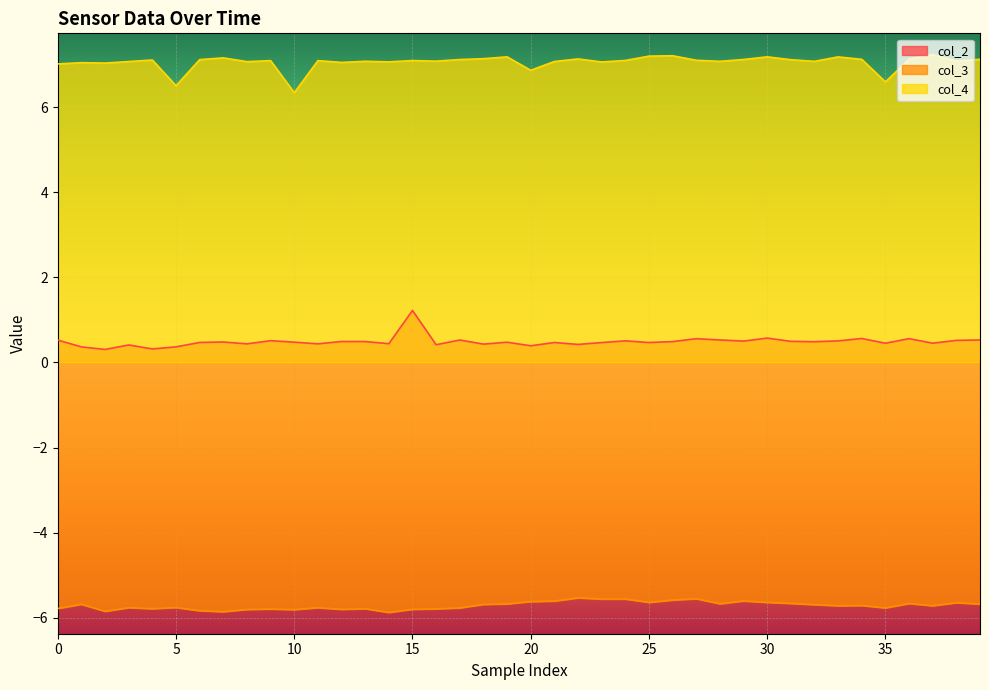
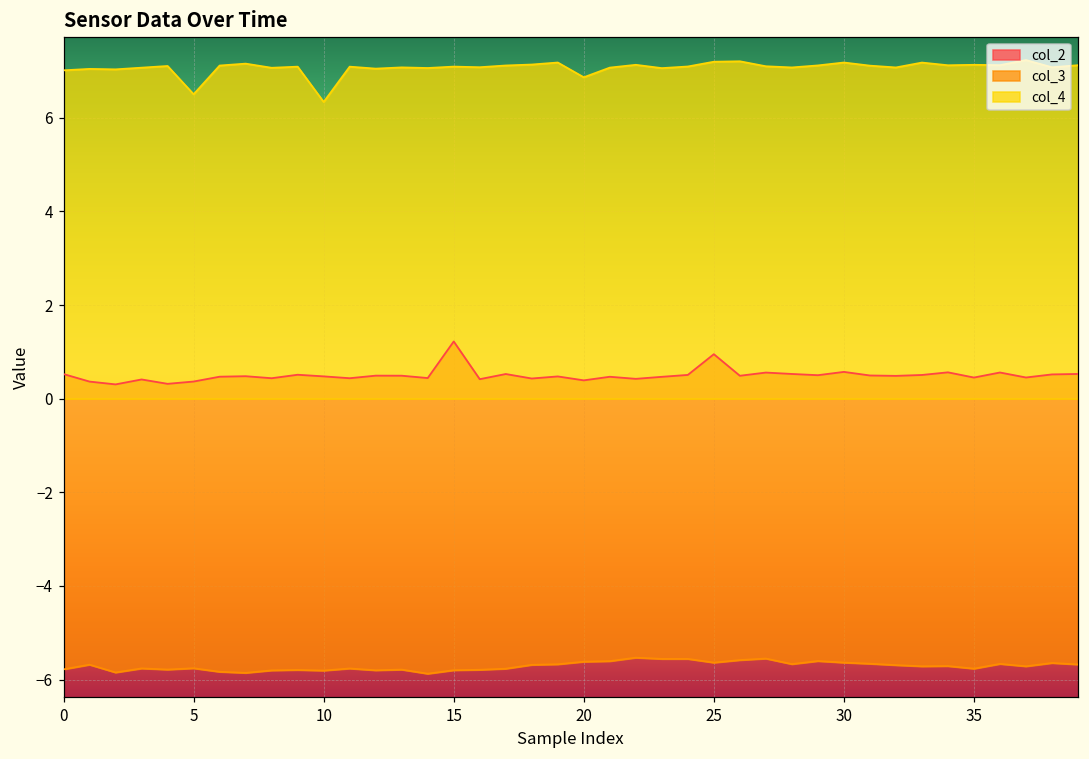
  {
    "col_2": {
      "0": 0.5,
      "5": 0.4,
      "10": 0.5,
      "15": 1.2,
      "20": 0.4,
-     "25": 0.5,
+     "25": 1.0,
      "30": 0.6,
      "35": 0.5
    },
    "col_4": {
      "0": 7.0,
      "5": 6.5,
      "10": 6.3,
      "15": 7.1,
      "20": 6.9,
      "25": 7.2,
      "30": 7.2,
-     "35": 6.6
+     "35": 7.1
    }
  }
